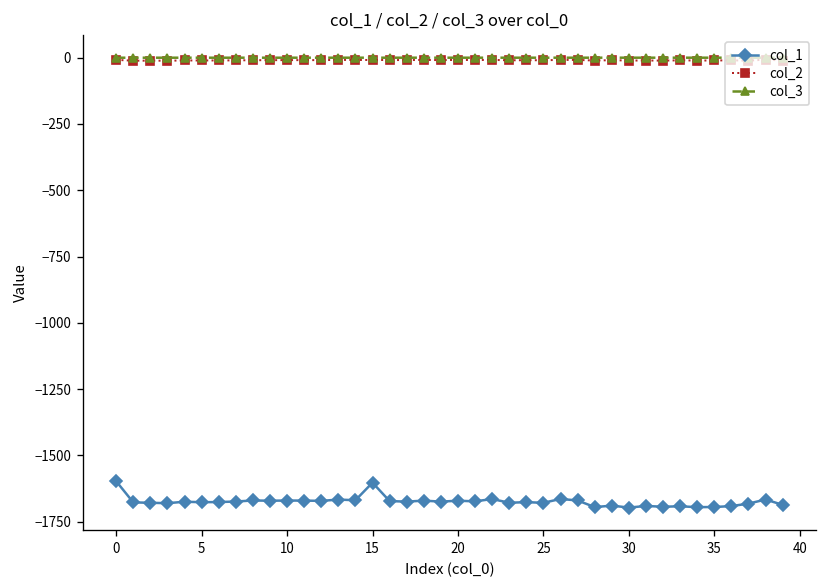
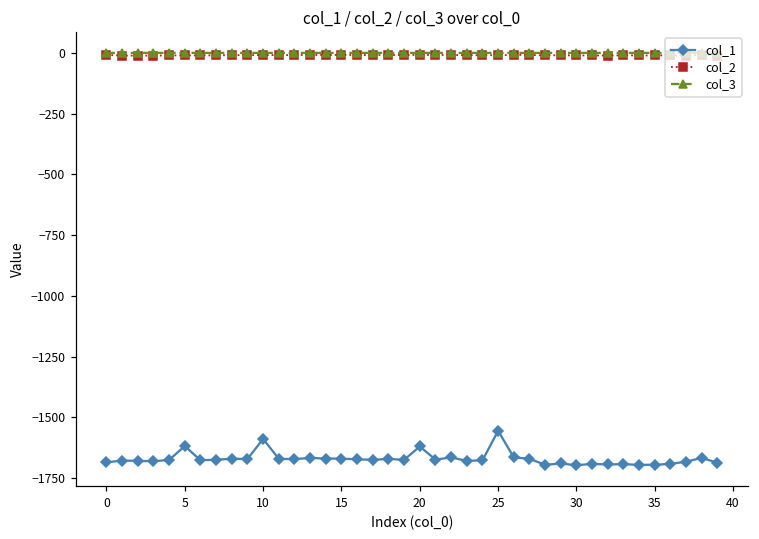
  {
    "col_1": {
-     "0": -1600,
-     "5": -1680,
-     "10": -1670,
-     "15": -1600,
-     "20": -1670,
-     "25": -1680,
+     "0": -1680,
+     "5": -1620,
+     "10": -1590,
+     "15": -1670,
+     "20": -1620,
+     "25": -1550,
      "30": -1700,
      "35": -1690
    }
  }
